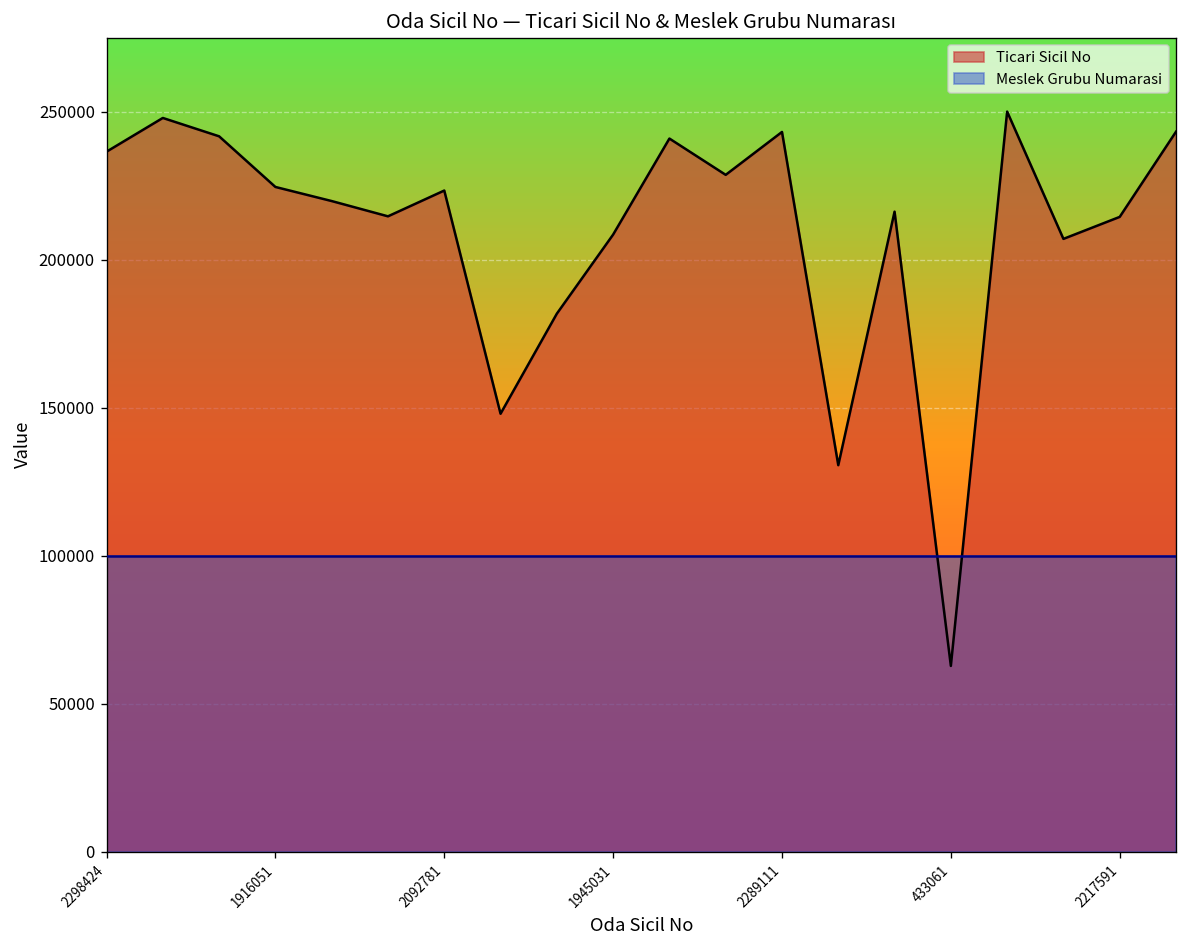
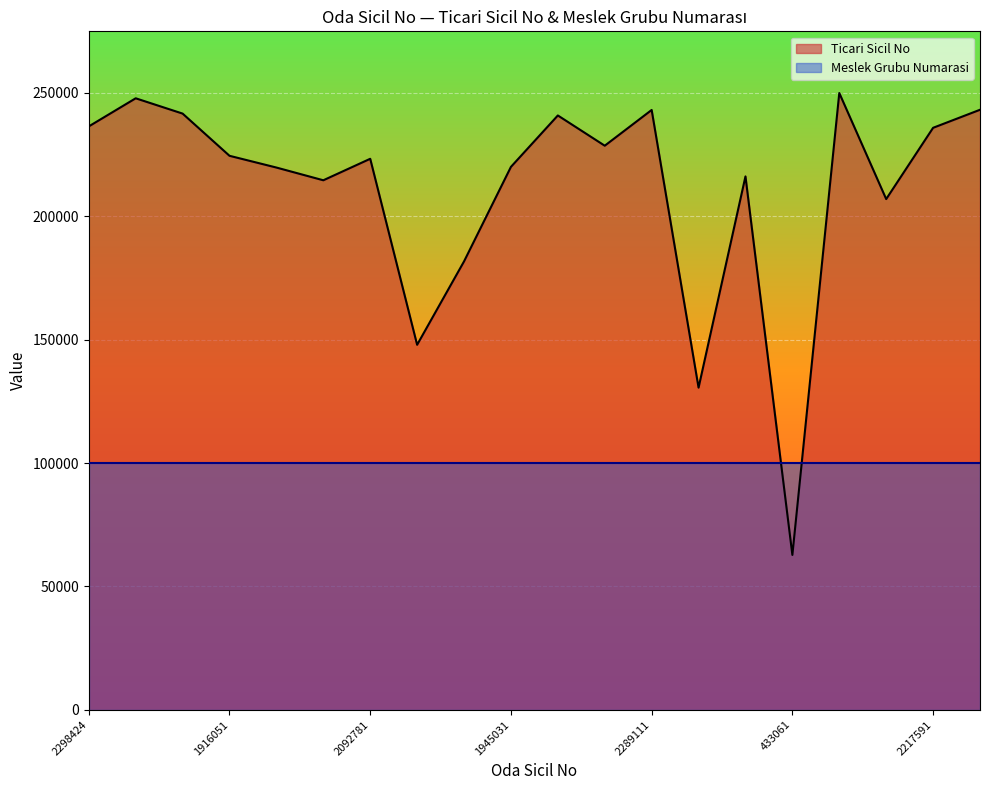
  {
    "Ticari Sicil No": {
      "2298424": 236000,
      "1916051": 225000,
      "2092781": 223000,
-     "1945031": 208000,
+     "1945031": 220000,
      "2289111": 243000,
      "433061": 63000,
-     "2217591": 214000
+     "2217591": 236000
    },
    "Meslek Grubu Numarasi": {
      "2298424": 100000,
      "1916051": 100000,
      "2092781": 100000,
      "1945031": 100000,
      "2289111": 100000,
      "433061": 100000,
      "2217591": 100000
    }
  }
